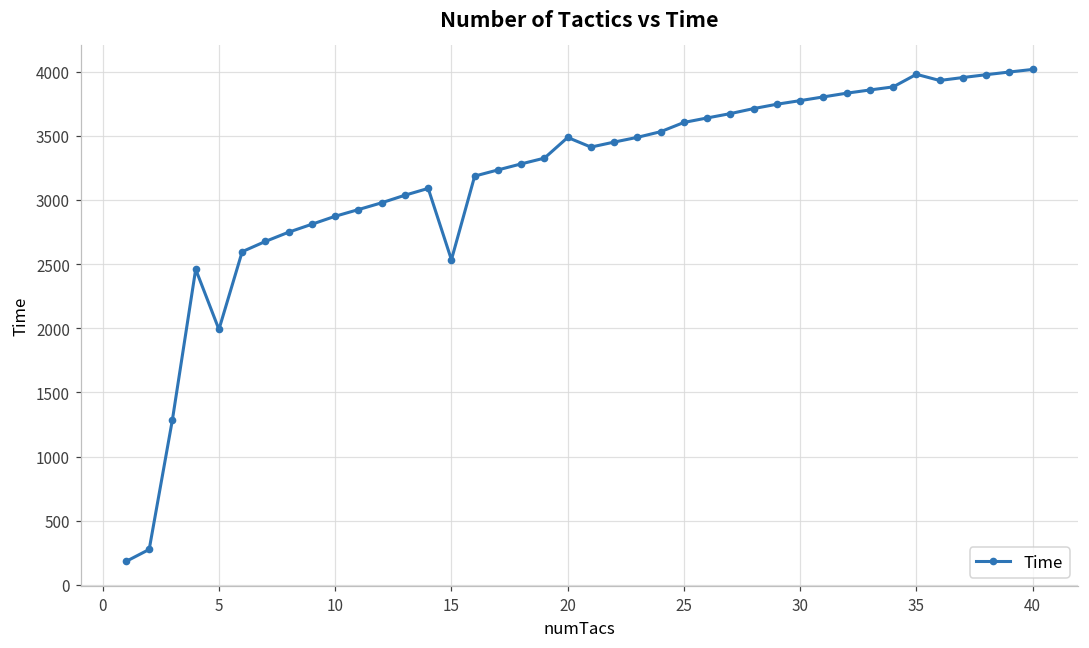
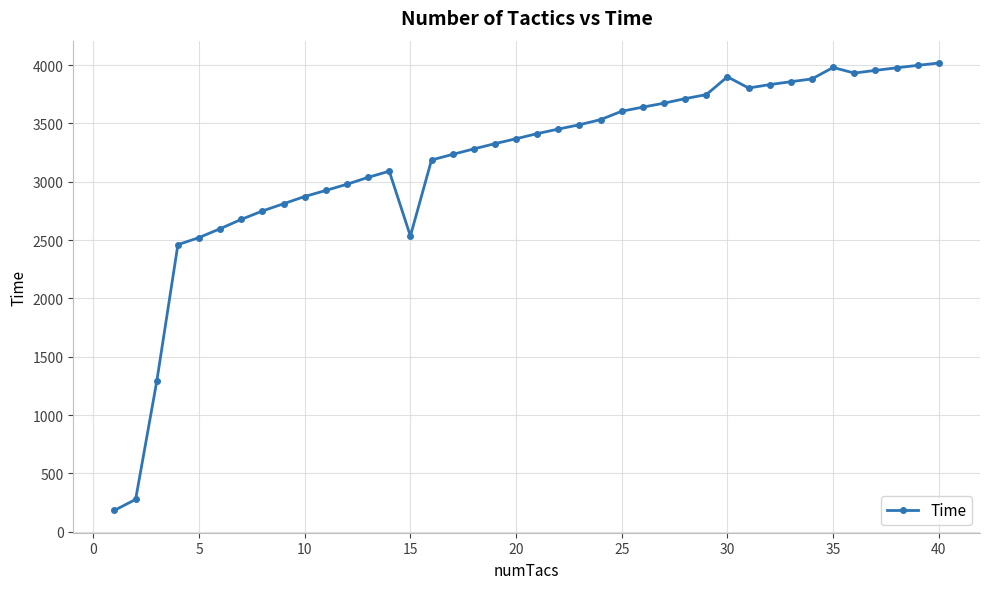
  {
-   "5": 1990,
+   "5": 2520,
    "10": 2870,
    "15": 2530,
-   "20": 3490,
+   "20": 3370,
    "25": 3600,
-   "30": 3770,
+   "30": 3900,
    "35": 3980,
    "40": 4020
  }
